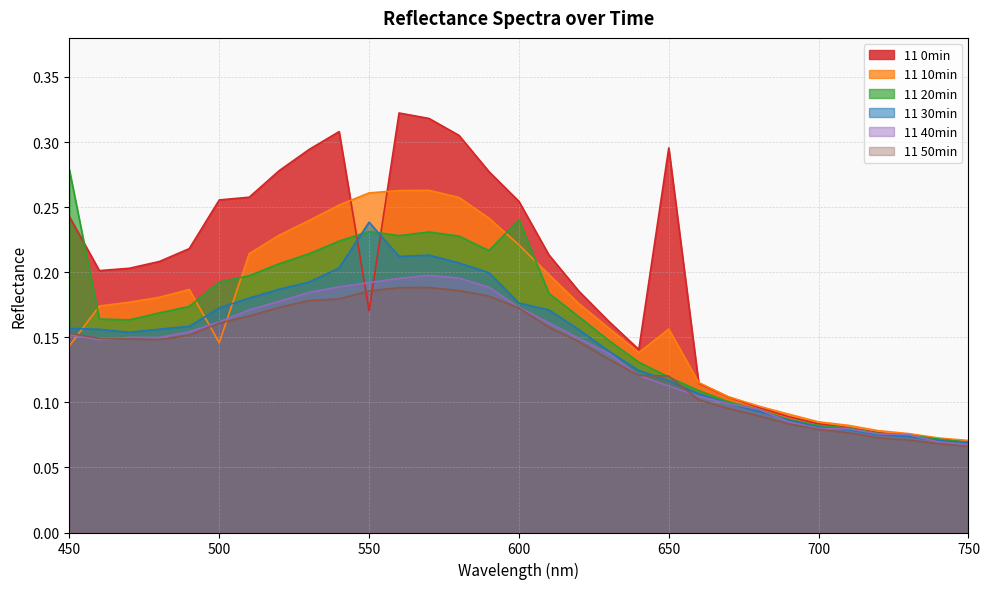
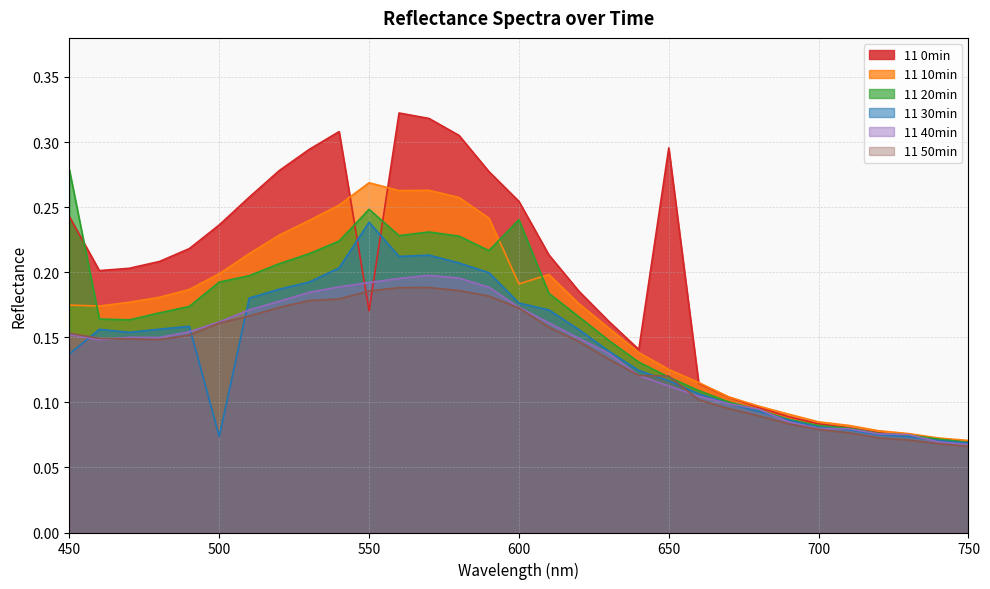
  {
    "11 0min": {
      "450": 0.243,
-     "500": 0.256,
+     "500": 0.236,
      "550": 0.170,
      "600": 0.254,
      "650": 0.296
    },
    "11 10min": {
-     "450": 0.143,
-     "500": 0.146,
-     "550": 0.261,
-     "600": 0.221,
-     "650": 0.156
+     "450": 0.175,
+     "500": 0.199,
+     "550": 0.269,
+     "600": 0.191,
+     "650": 0.125
    },
    "11 20min": {
      "450": 0.279,
      "500": 0.192,
-     "550": 0.231,
+     "550": 0.248,
      "600": 0.240
    },
    "11 30min": {
-     "450": 0.157,
-     "500": 0.173,
+     "450": 0.137,
+     "500": 0.074,
      "550": 0.238,
      "600": 0.176,
      "650": 0.117
    }
  }
